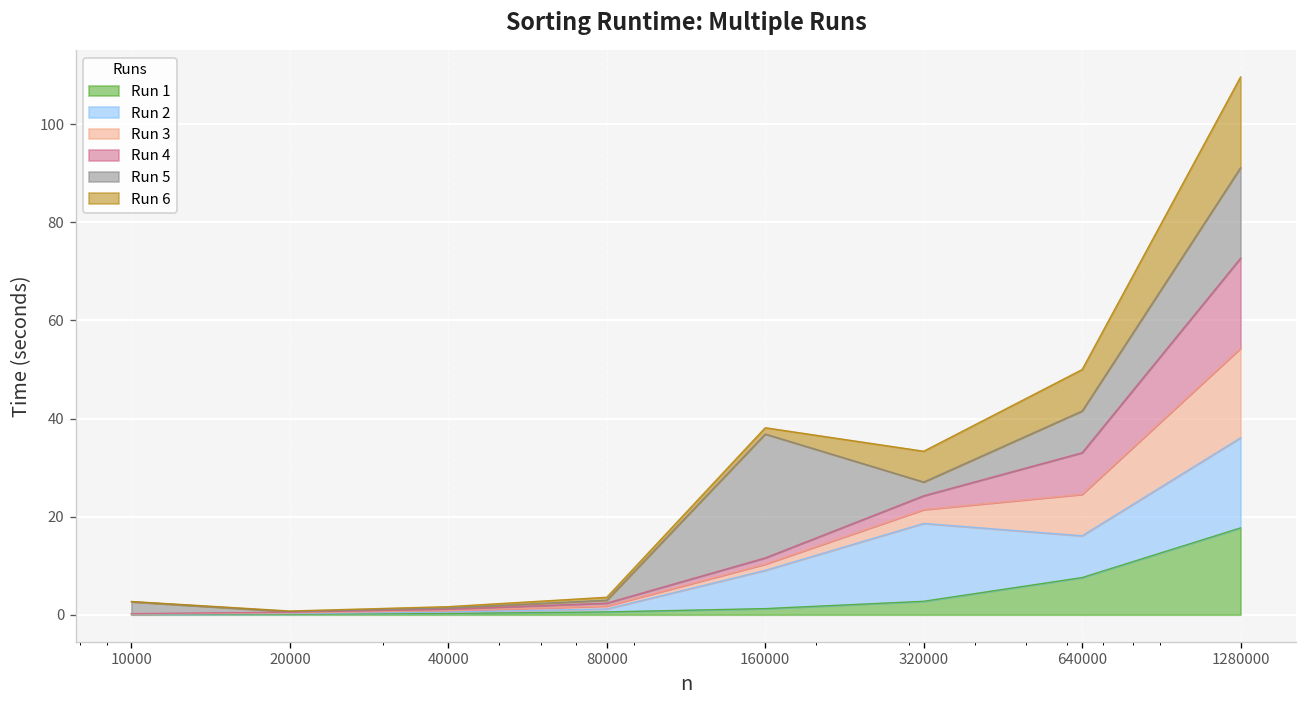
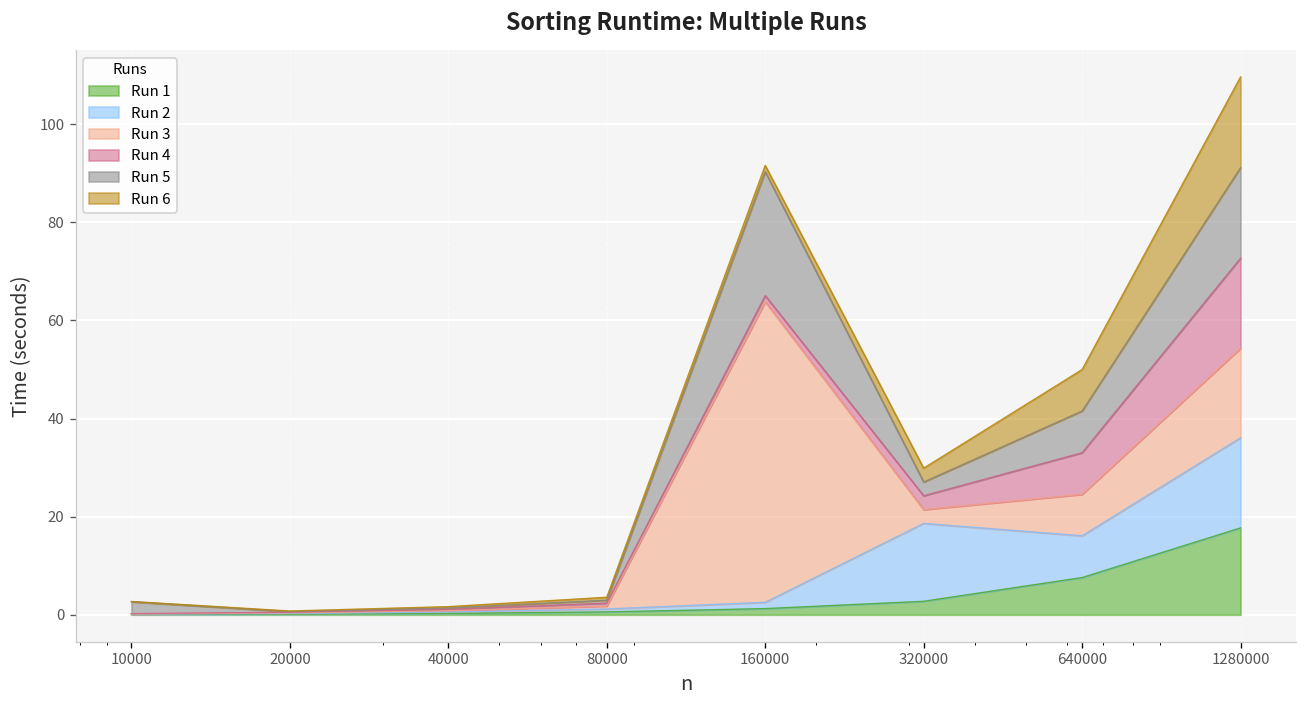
  {
    "Run 1": {
      "160000": 1,
      "320000": 3,
      "640000": 8,
      "1280000": 18
    },
    "Run 2": {
-     "160000": 8,
+     "160000": 1,
      "320000": 16,
      "640000": 9,
      "1280000": 18
    },
    "Run 3": {
-     "160000": 1,
+     "160000": 61,
      "320000": 3,
      "640000": 8,
      "1280000": 18
    },
    "Run 4": {
      "160000": 1,
      "320000": 3,
      "640000": 8,
      "1280000": 18
    },
    "Run 5": {
      "160000": 25,
      "320000": 3,
      "640000": 9,
      "1280000": 18
    },
    "Run 6": {
      "160000": 1,
-     "320000": 6,
+     "320000": 3,
      "640000": 8,
      "1280000": 18
    }
  }
